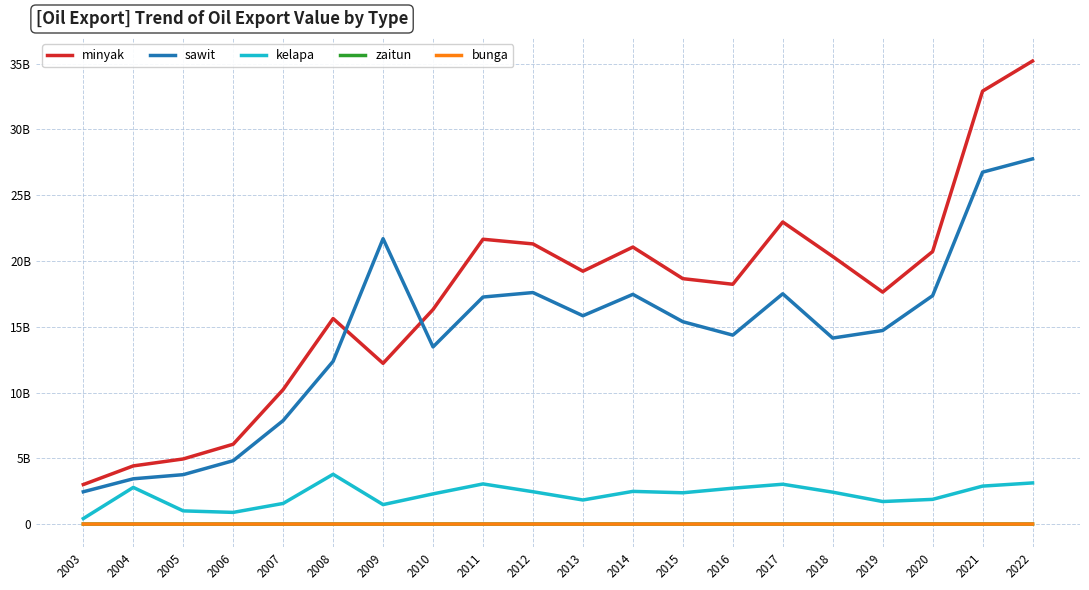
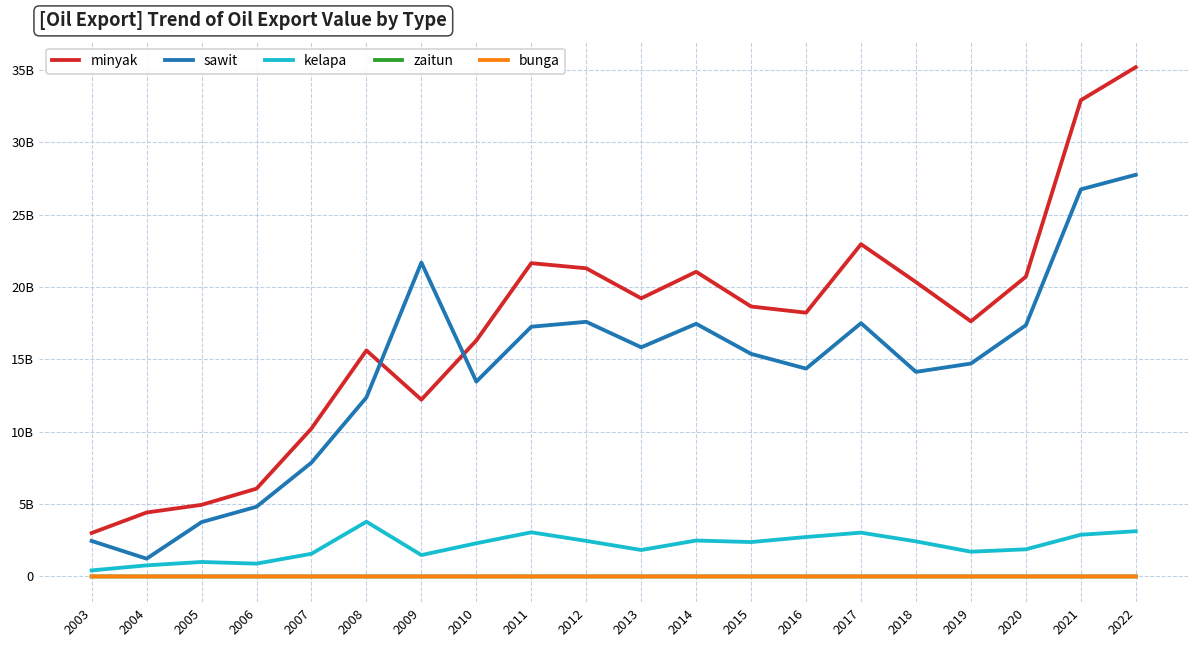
  {
    "minyak": {
      "2003": 3000000000,
      "2004": 4400000000,
      "2005": 5000000000,
      "2006": 6100000000,
      "2007": 10200000000,
      "2008": 15600000000,
      "2009": 12200000000,
      "2010": 16300000000,
      "2011": 21700000000,
      "2012": 21300000000,
      "2013": 19200000000,
      "2014": 21100000000,
      "2015": 18700000000,
      "2016": 18200000000,
      "2017": 23000000000,
      "2018": 20300000000,
      "2019": 17600000000,
      "2020": 20700000000,
      "2021": 32900000000,
      "2022": 35200000000
    },
    "sawit": {
      "2003": 2500000000,
-     "2004": 3400000000,
+     "2004": 1200000000,
      "2005": 3800000000,
      "2006": 4800000000,
      "2007": 7900000000,
      "2008": 12400000000,
      "2009": 21700000000,
      "2010": 13500000000,
      "2011": 17300000000,
      "2012": 17600000000,
      "2013": 15800000000,
      "2014": 17500000000,
      "2015": 15400000000,
      "2016": 14400000000,
      "2017": 17500000000,
      "2018": 14100000000,
      "2019": 14700000000,
      "2020": 17400000000,
      "2021": 26800000000,
      "2022": 27800000000
    },
    "kelapa": {
      "2003": 400000000,
-     "2004": 2800000000,
+     "2004": 800000000,
      "2005": 1000000000,
      "2006": 900000000,
      "2007": 1600000000,
      "2008": 3800000000,
      "2009": 1500000000,
      "2010": 2300000000,
      "2011": 3100000000,
      "2012": 2500000000,
      "2013": 1800000000,
      "2014": 2500000000,
      "2015": 2400000000,
      "2016": 2700000000,
      "2017": 3000000000,
      "2018": 2400000000,
      "2019": 1700000000,
      "2020": 1900000000,
      "2021": 2900000000,
      "2022": 3100000000
    },
    "bunga": {
      "2003": 0,
      "2004": 0,
      "2005": 0,
      "2006": 0,
      "2007": 0,
      "2008": 0,
      "2009": 0,
      "2010": 0,
      "2011": 0,
      "2012": 0,
      "2013": 0,
      "2014": 0,
      "2015": 0,
      "2016": 0,
      "2017": 0,
      "2018": 0,
      "2019": 0,
      "2020": 0,
      "2021": 0,
      "2022": 0
    }
  }
